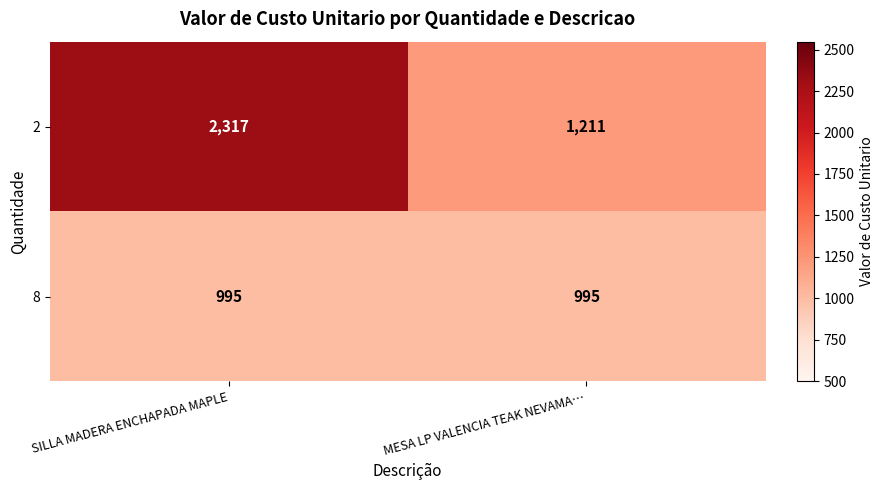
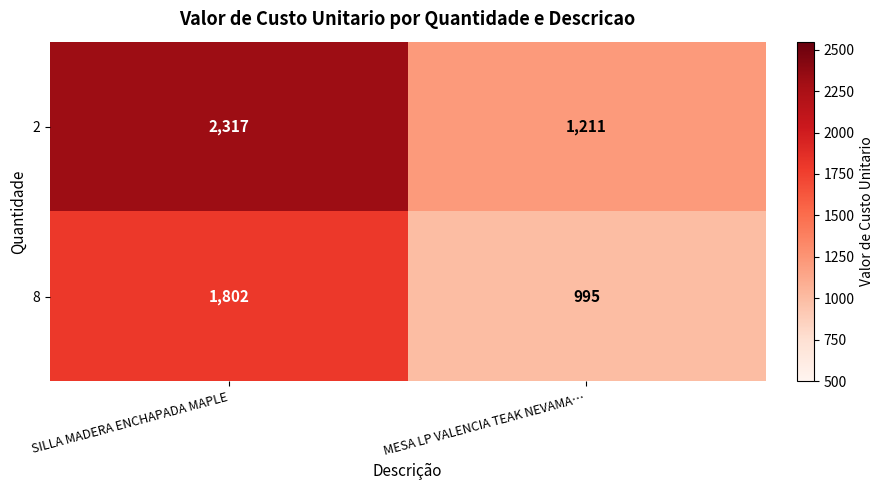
  {
    "2": {
      "SILLA MADERA ENCHAPADA MAPLE": "2,317",
      "MESA LP VALENCIA TEAK NEVAMA…": "1,211"
    },
    "8": {
-     "SILLA MADERA ENCHAPADA MAPLE": "995",
+     "SILLA MADERA ENCHAPADA MAPLE": "1,802",
      "MESA LP VALENCIA TEAK NEVAMA…": "995"
    }
  }
